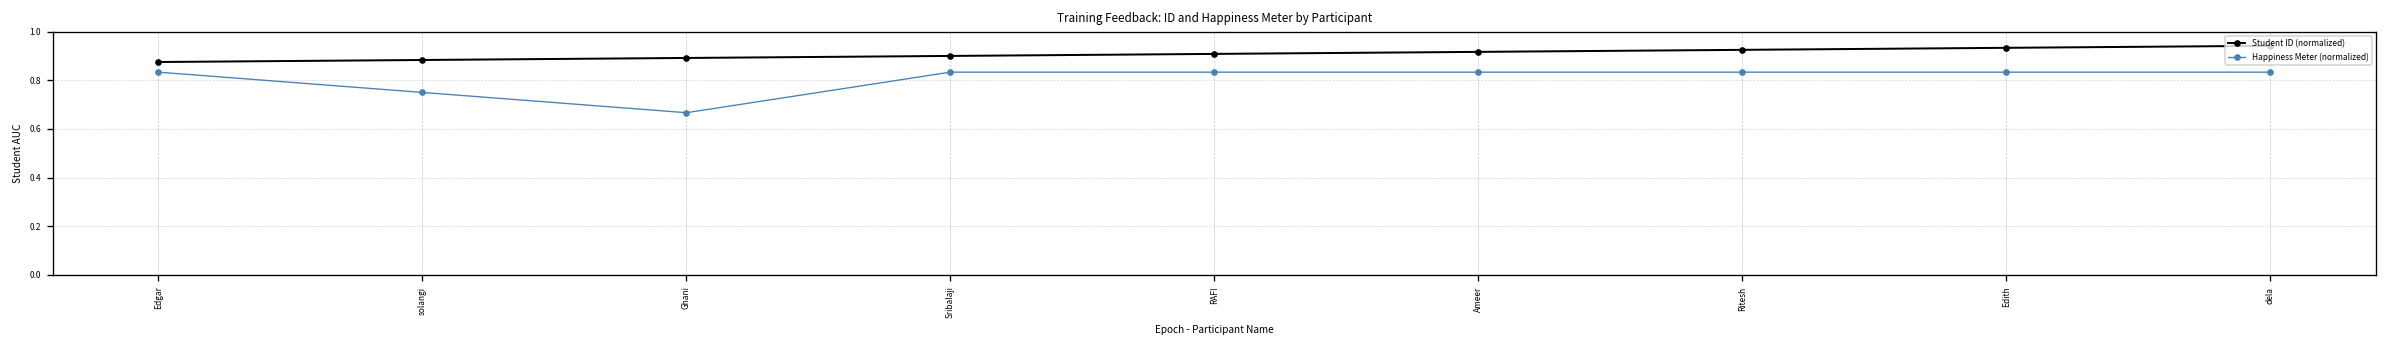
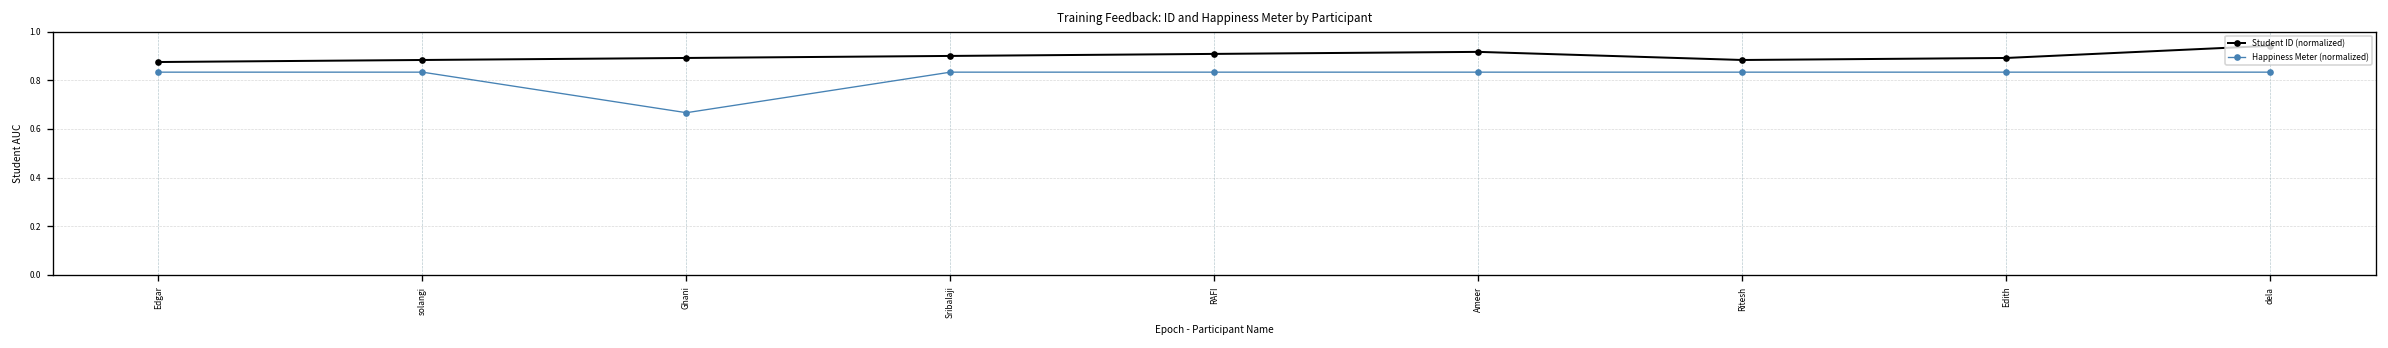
  {
    "Student ID (normalized)": {
      "Edgar": 0.88,
      "solangi": 0.88,
      "Ghani": 0.89,
      "Sribalaji": 0.90,
      "RAFI": 0.91,
      "Ameer": 0.92,
-     "Ritesh": 0.93,
-     "Edith": 0.93
+     "Ritesh": 0.88,
+     "Edith": 0.89
    },
    "Happiness Meter (normalized)": {
      "Edgar": 0.83,
-     "solangi": 0.75,
+     "solangi": 0.83,
      "Ghani": 0.67,
      "Sribalaji": 0.83,
      "RAFI": 0.83,
      "Ameer": 0.83,
      "Ritesh": 0.83,
      "Edith": 0.83,
      "dela": 0.83
    }
  }
